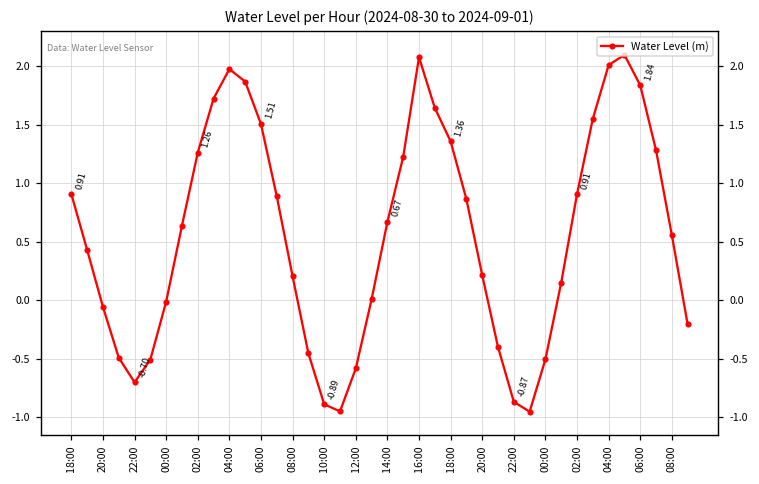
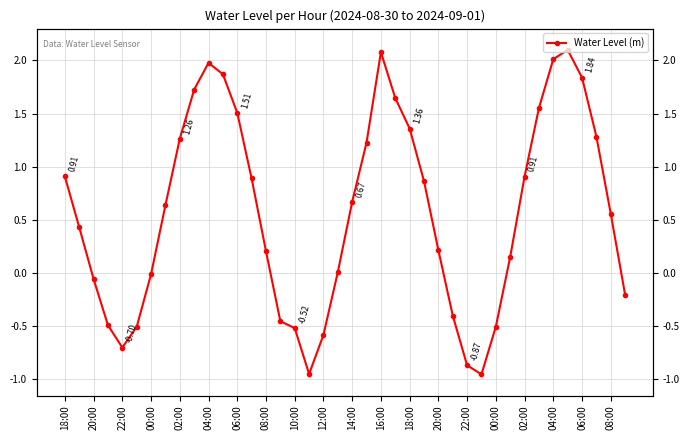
  {
-   "10:00": -0.89,
+   "10:00": -0.52,
    "14:00": 0.67
  }
